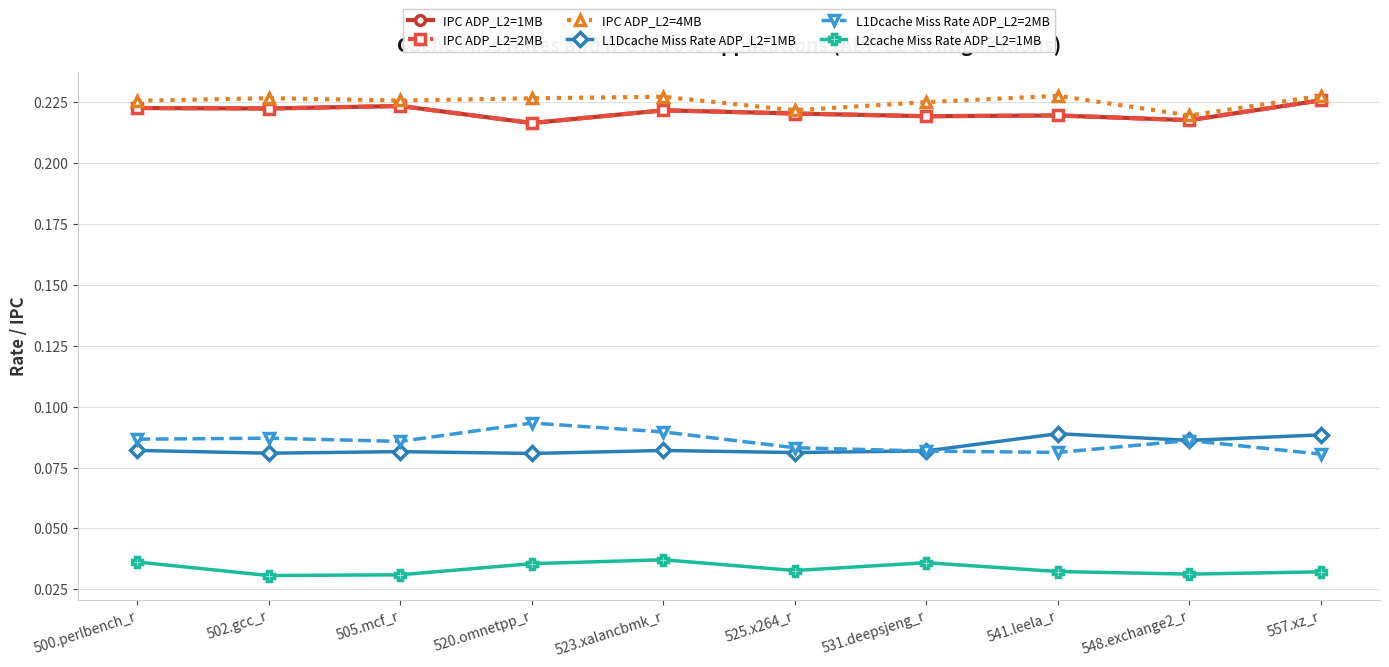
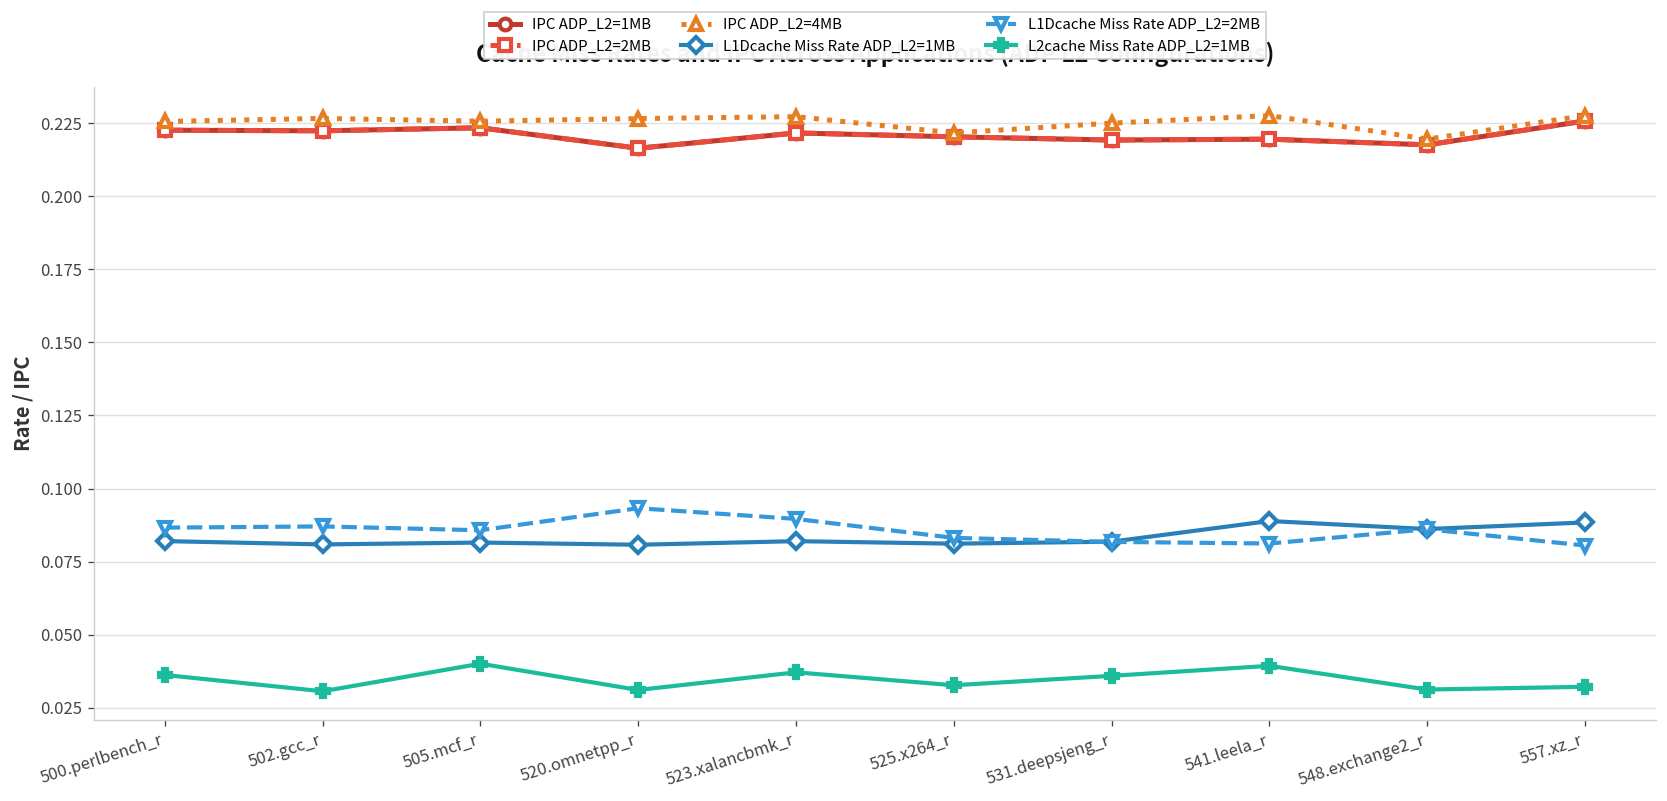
  {
    "L2cache Miss Rate ADP_L2=1MB": {
      "500.perlbench_r": 0.036,
      "502.gcc_r": 0.031,
-     "505.mcf_r": 0.031,
-     "520.omnetpp_r": 0.036,
+     "505.mcf_r": 0.040,
+     "520.omnetpp_r": 0.031,
      "523.xalancbmk_r": 0.037,
      "525.x264_r": 0.033,
      "531.deepsjeng_r": 0.036,
-     "541.leela_r": 0.032,
+     "541.leela_r": 0.039,
      "548.exchange2_r": 0.031,
      "557.xz_r": 0.032
    }
  }
